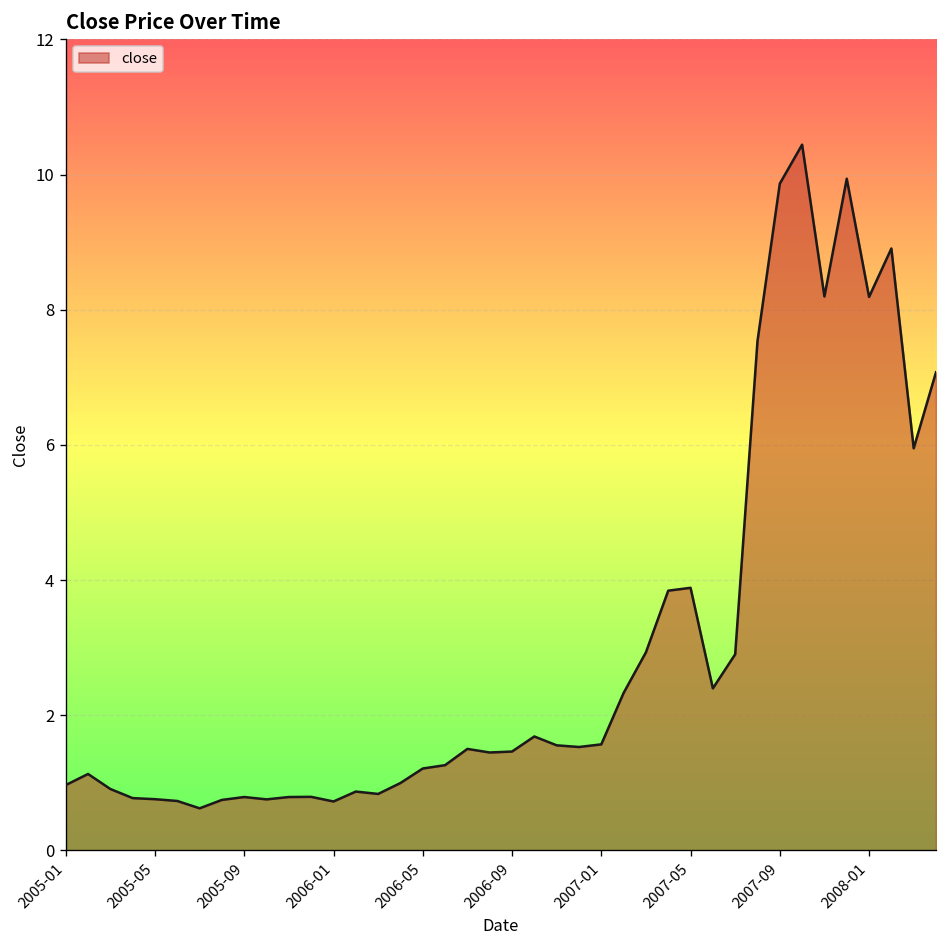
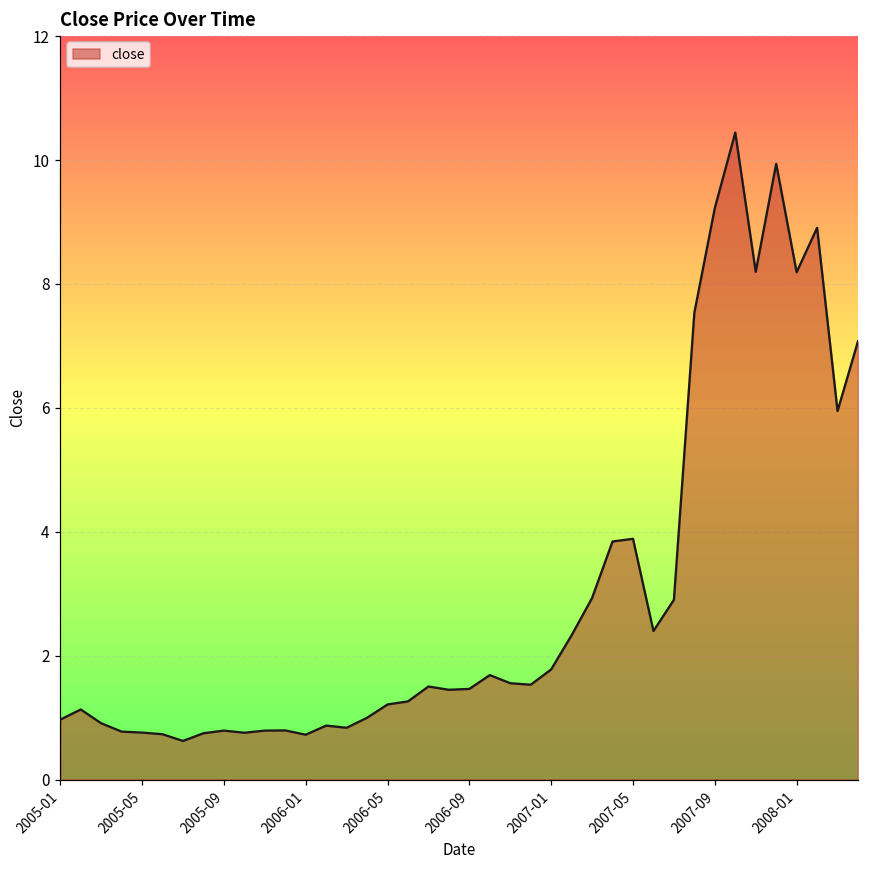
  {
    "2005-01": 1.0,
    "2005-05": 0.8,
    "2005-09": 0.8,
    "2006-01": 0.7,
    "2006-05": 1.2,
    "2006-09": 1.5,
-   "2007-01": 1.6,
+   "2007-01": 1.8,
    "2007-05": 3.9,
-   "2007-09": 9.9,
+   "2007-09": 9.2,
    "2008-01": 8.2
  }
